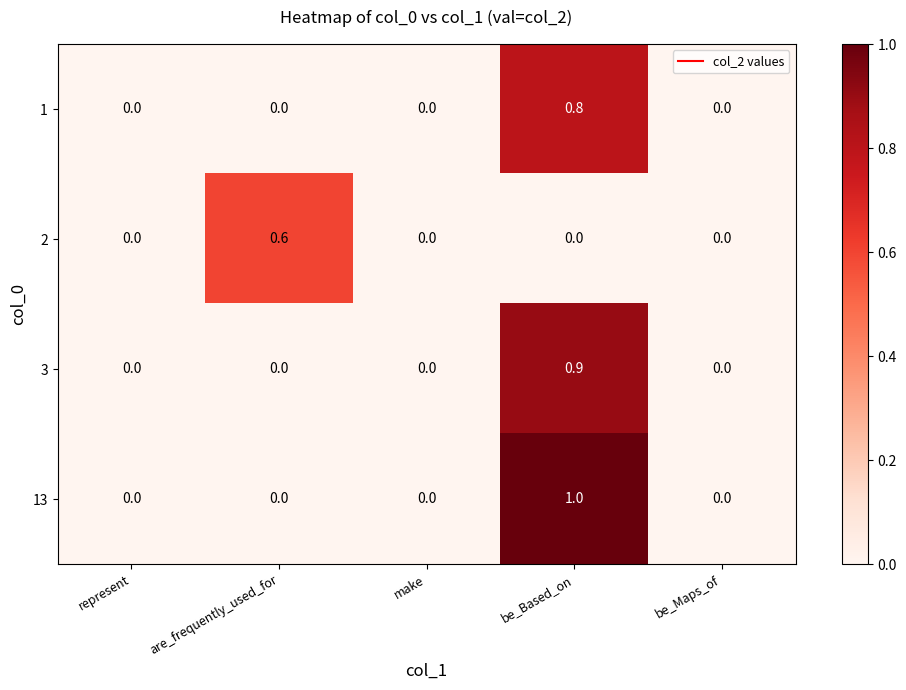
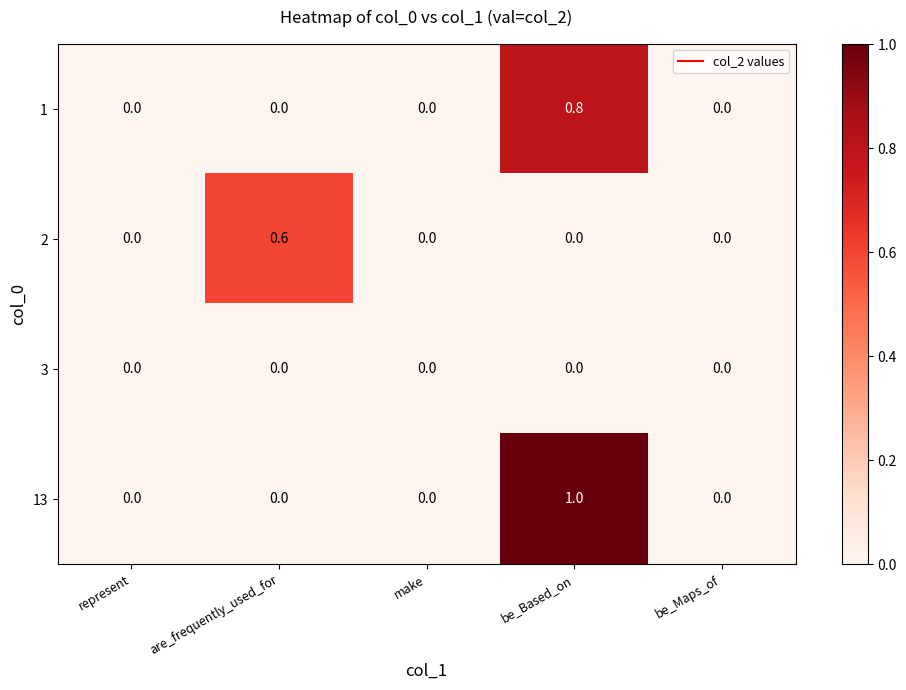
  {
    "1": {
      "represent": 0.0,
      "are_frequently_used_for": 0.0,
      "make": 0.0,
      "be_Based_on": 0.8,
      "be_Maps_of": 0.0
    },
    "2": {
      "represent": 0.0,
      "are_frequently_used_for": 0.6,
      "make": 0.0,
      "be_Based_on": 0.0,
      "be_Maps_of": 0.0
    },
    "3": {
      "represent": 0.0,
      "are_frequently_used_for": 0.0,
      "make": 0.0,
-     "be_Based_on": 0.9,
+     "be_Based_on": 0.0,
      "be_Maps_of": 0.0
    },
    "13": {
      "represent": 0.0,
      "are_frequently_used_for": 0.0,
      "make": 0.0,
      "be_Based_on": 1.0,
      "be_Maps_of": 0.0
    }
  }
